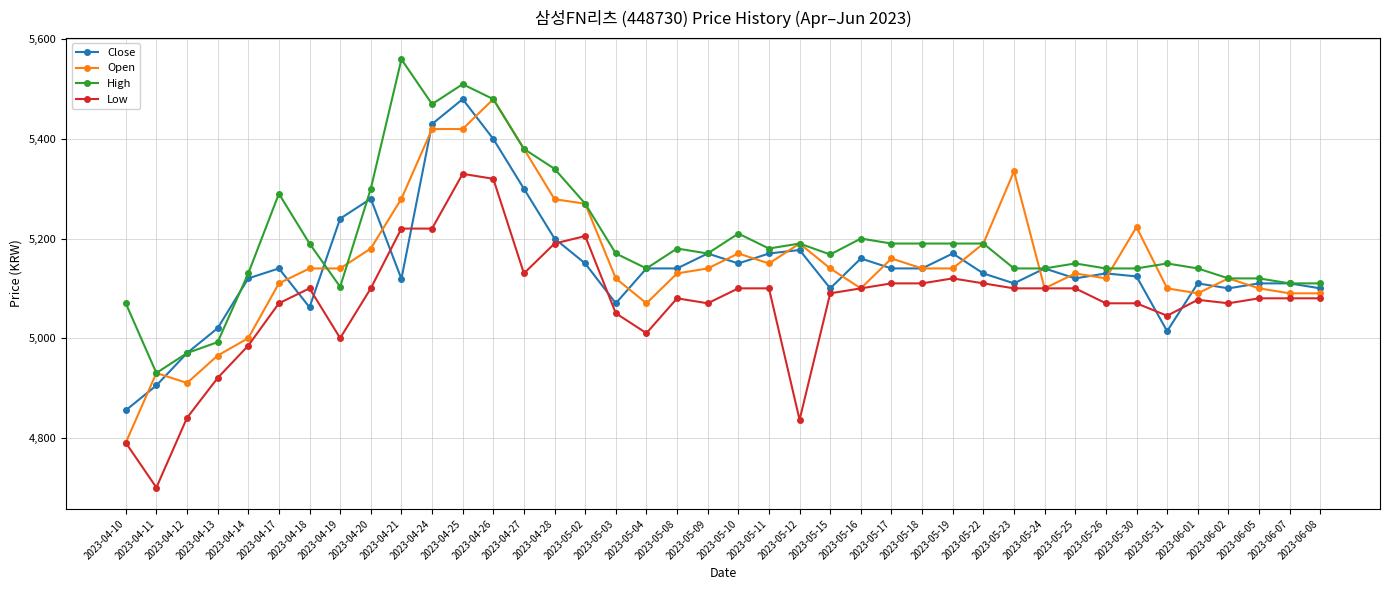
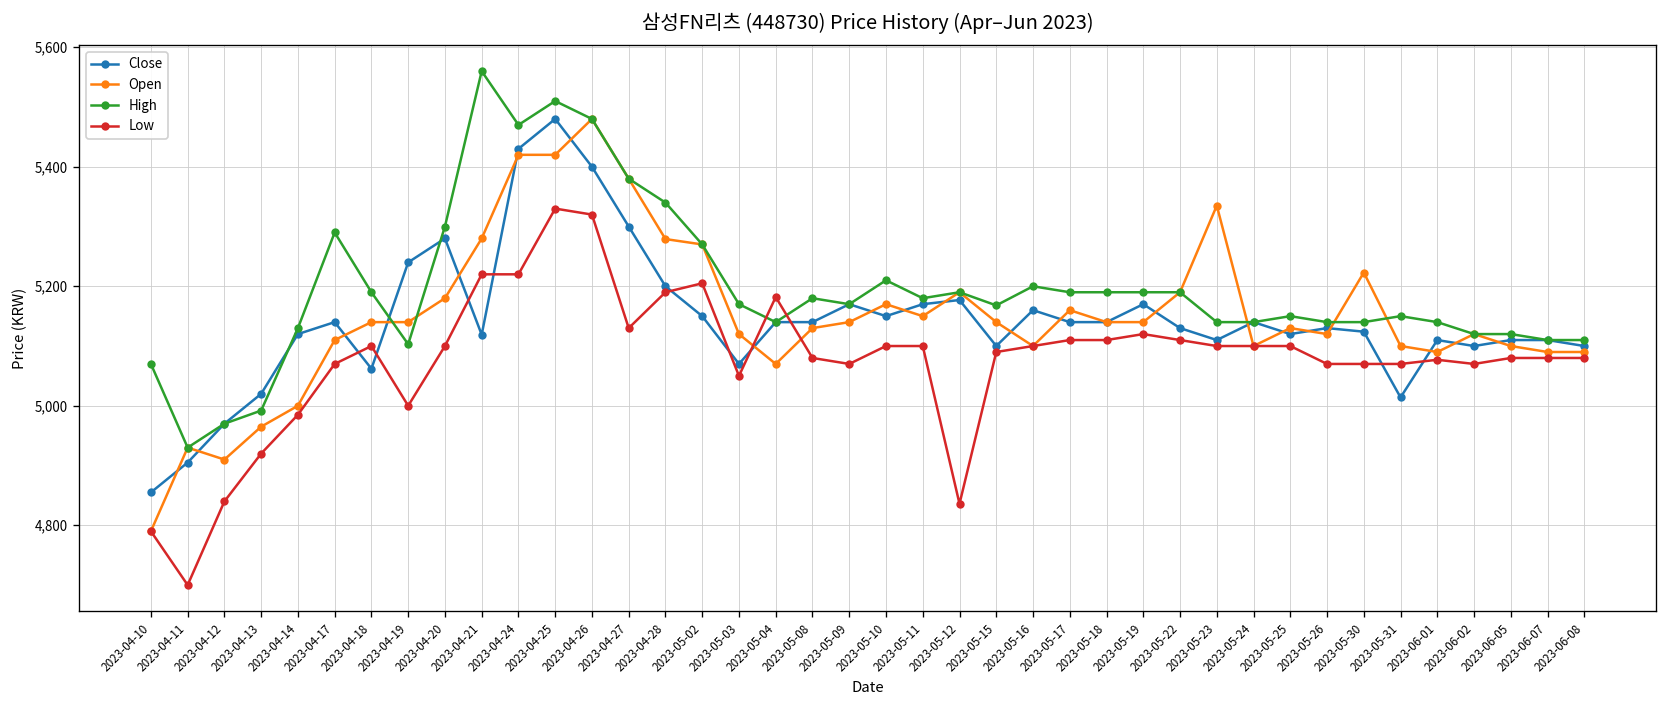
  {
    "Close": {
      "2023-04-10": "4,860",
      "2023-04-11": "4,910",
      "2023-04-13": "5,020",
      "2023-04-14": "5,120",
      "2023-04-17": "5,140",
      "2023-04-18": "5,060",
      "2023-04-19": "5,240",
      "2023-04-20": "5,280",
      "2023-04-21": "5,120",
      "2023-04-24": "5,430",
      "2023-04-25": "5,480",
      "2023-04-26": "5,400",
      "2023-04-27": "5,300",
      "2023-04-28": "5,200",
      "2023-05-02": "5,150",
      "2023-05-03": "5,070",
      "2023-05-08": "5,140",
      "2023-05-10": "5,150",
      "2023-05-11": "5,170",
      "2023-05-12": "5,180",
      "2023-05-15": "5,100",
      "2023-05-16": "5,160",
      "2023-05-17": "5,140",
      "2023-05-19": "5,170",
      "2023-05-22": "5,130",
      "2023-05-23": "5,110",
      "2023-05-25": "5,120",
      "2023-05-26": "5,130",
      "2023-05-30": "5,120",
      "2023-05-31": "5,010",
      "2023-06-01": "5,110",
      "2023-06-02": "5,100",
      "2023-06-05": "5,110",
      "2023-06-08": "5,100"
    },
    "Open": {
      "2023-04-12": "4,910",
      "2023-04-13": "4,970",
      "2023-04-14": "5,000",
      "2023-04-17": "5,110",
      "2023-04-18": "5,140",
      "2023-04-19": "5,140",
      "2023-04-20": "5,180",
      "2023-04-21": "5,280",
      "2023-04-24": "5,420",
      "2023-04-25": "5,420",
      "2023-04-28": "5,280",
      "2023-05-03": "5,120",
      "2023-05-04": "5,070",
      "2023-05-08": "5,130",
      "2023-05-09": "5,140",
      "2023-05-10": "5,170",
      "2023-05-11": "5,150",
      "2023-05-15": "5,140",
      "2023-05-17": "5,160",
      "2023-05-19": "5,140",
      "2023-05-23": "5,340",
      "2023-05-25": "5,130",
      "2023-05-26": "5,120",
      "2023-05-30": "5,220",
      "2023-05-31": "5,100",
      "2023-06-01": "5,090",
      "2023-06-05": "5,100",
      "2023-06-07": "5,090",
      "2023-06-08": "5,090"
    },
    "High": {
      "2023-04-10": "5,070",
      "2023-04-13": "4,990",
      "2023-04-14": "5,130",
      "2023-04-17": "5,290",
      "2023-04-18": "5,190",
      "2023-04-19": "5,100",
      "2023-04-20": "5,300",
      "2023-04-21": "5,560",
      "2023-04-24": "5,470",
      "2023-04-25": "5,510",
      "2023-04-28": "5,340",
      "2023-05-03": "5,170",
      "2023-05-08": "5,180",
      "2023-05-10": "5,210",
      "2023-05-11": "5,180",
      "2023-05-15": "5,170",
      "2023-05-16": "5,200",
      "2023-05-17": "5,190",
      "2023-05-18": "5,190",
      "2023-05-19": "5,190",
      "2023-05-23": "5,140",
      "2023-05-25": "5,150",
      "2023-05-26": "5,140",
      "2023-05-30": "5,140",
      "2023-05-31": "5,150",
      "2023-06-01": "5,140",
      "2023-06-05": "5,120",
      "2023-06-08": "5,110"
    },
    "Low": {
      "2023-04-11": "4,700",
      "2023-04-12": "4,840",
      "2023-04-13": "4,920",
      "2023-04-14": "4,990",
      "2023-04-17": "5,070",
      "2023-04-18": "5,100",
      "2023-04-19": "5,000",
      "2023-04-20": "5,100",
      "2023-04-21": "5,220",
      "2023-04-24": "5,220",
      "2023-04-25": "5,330",
      "2023-04-26": "5,320",
      "2023-04-27": "5,130",
      "2023-04-28": "5,190",
      "2023-05-02": "5,210",
      "2023-05-03": "5,050",
-     "2023-05-04": "5,010",
+     "2023-05-04": "5,180",
      "2023-05-08": "5,080",
      "2023-05-09": "5,070",
      "2023-05-10": "5,100",
      "2023-05-11": "5,100",
      "2023-05-12": "4,840",
      "2023-05-15": "5,090",
      "2023-05-17": "5,110",
      "2023-05-18": "5,110",
      "2023-05-19": "5,120",
      "2023-05-22": "5,110",
      "2023-05-23": "5,100",
      "2023-05-25": "5,100",
      "2023-05-26": "5,070",
      "2023-05-30": "5,070",
-     "2023-05-31": "5,050",
+     "2023-05-31": "5,070",
      "2023-06-01": "5,080",
      "2023-06-02": "5,070",
      "2023-06-05": "5,080",
      "2023-06-07": "5,080",
      "2023-06-08": "5,080"
    }
  }
